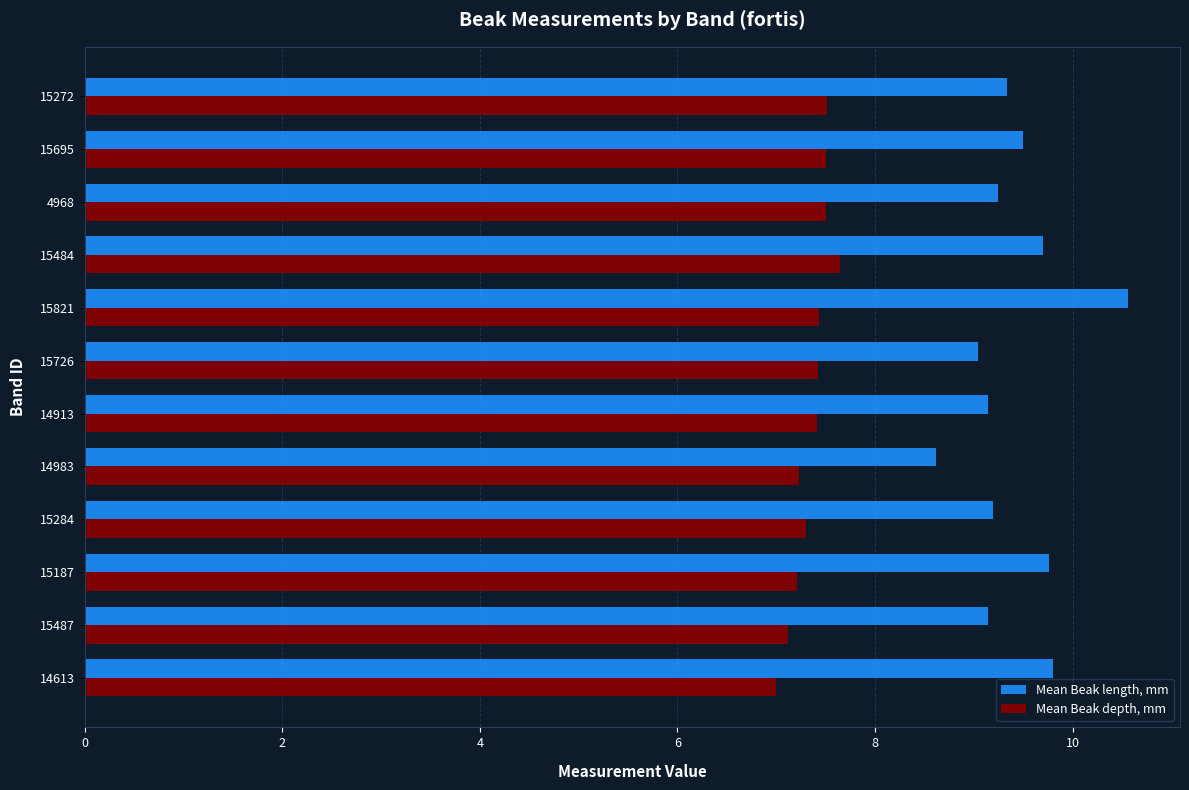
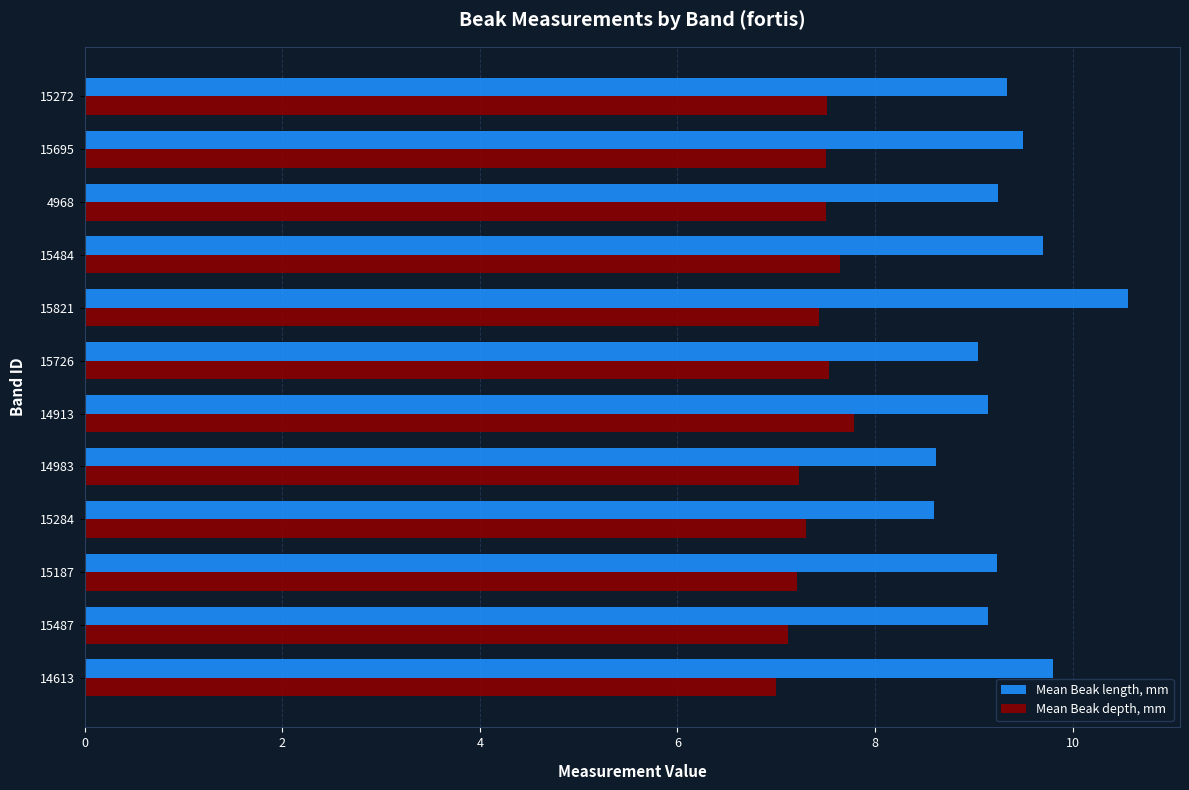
  {
    "Mean Beak length, mm": {
      "15272": 9.3,
      "15695": 9.5,
      "4968": 9.3,
      "15484": 9.7,
      "15821": 10.6,
      "15726": 9.0,
      "14913": 9.1,
      "14983": 8.6,
-     "15284": 9.2,
-     "15187": 9.8,
+     "15284": 8.6,
+     "15187": 9.2,
      "15487": 9.1,
      "14613": 9.8
    },
    "Mean Beak depth, mm": {
      "15272": 7.5,
      "15695": 7.5,
      "4968": 7.5,
      "15484": 7.7,
      "15821": 7.4,
-     "15726": 7.4,
-     "14913": 7.4,
+     "15726": 7.5,
+     "14913": 7.8,
      "14983": 7.2,
      "15284": 7.3,
      "15187": 7.2,
      "15487": 7.1,
      "14613": 7.0
    }
  }
